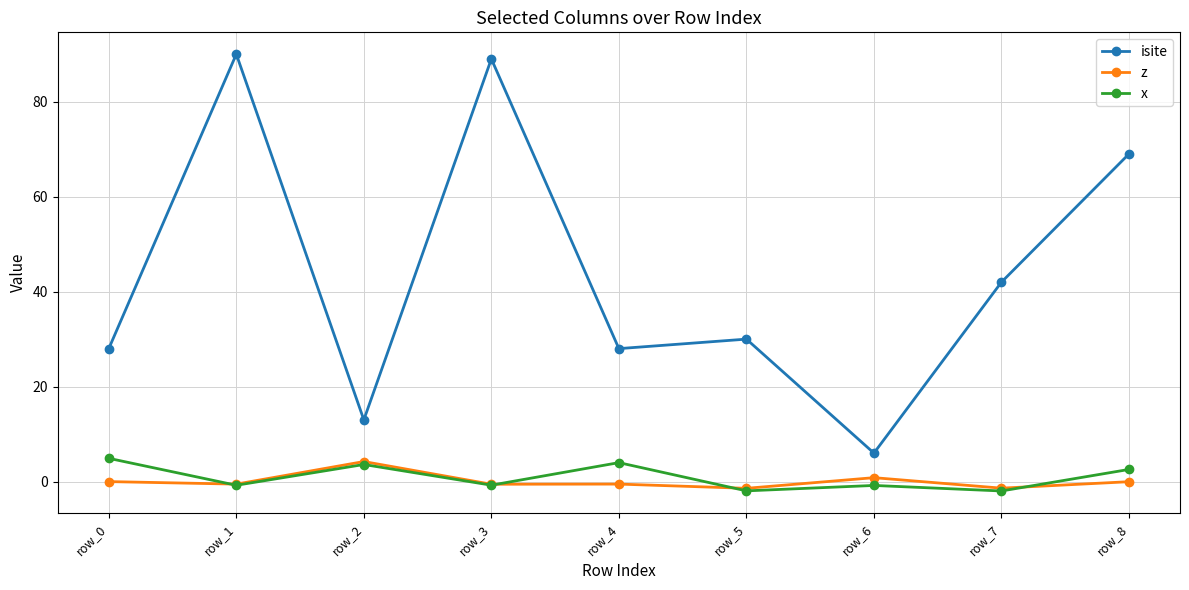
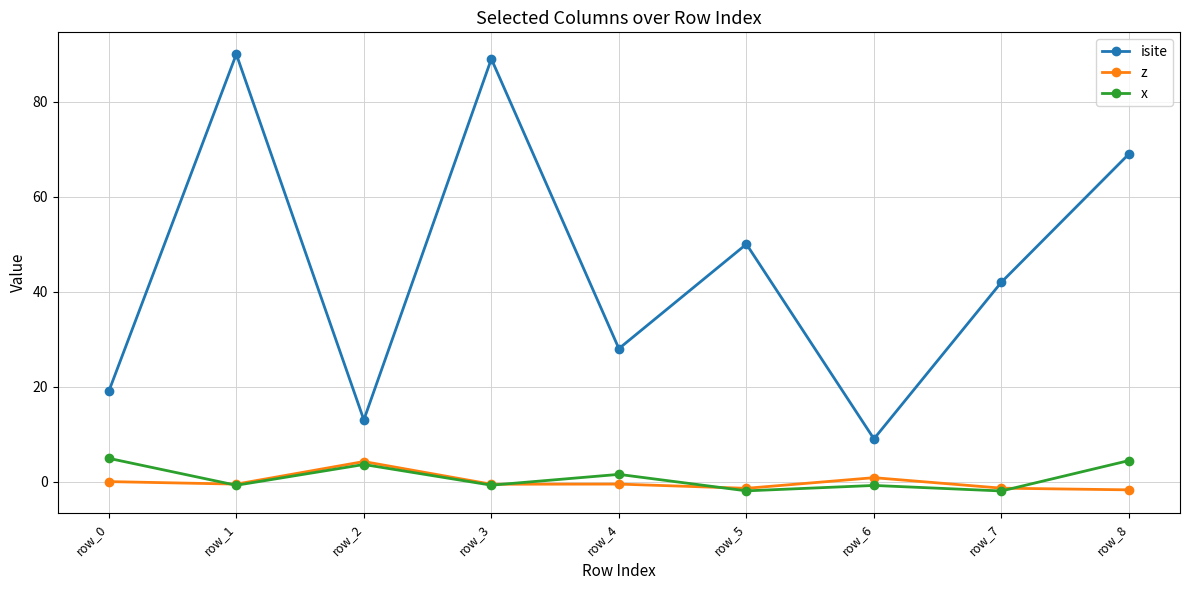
  {
    "isite": {
-     "row_0": 28,
+     "row_0": 19,
      "row_1": 90,
      "row_2": 13,
      "row_3": 89,
      "row_4": 28,
-     "row_5": 30,
-     "row_6": 6,
+     "row_5": 50,
+     "row_6": 9,
      "row_7": 42,
      "row_8": 69
    },
    "z": {
      "row_0": 0,
      "row_2": 4,
      "row_4": -1,
      "row_5": -1,
      "row_6": 1,
      "row_7": -1,
-     "row_8": 0
+     "row_8": -2
    },
    "x": {
      "row_0": 5,
      "row_2": 4,
-     "row_4": 4,
+     "row_4": 2,
      "row_5": -2,
      "row_6": -1,
      "row_7": -2,
-     "row_8": 3
+     "row_8": 4
    }
  }
